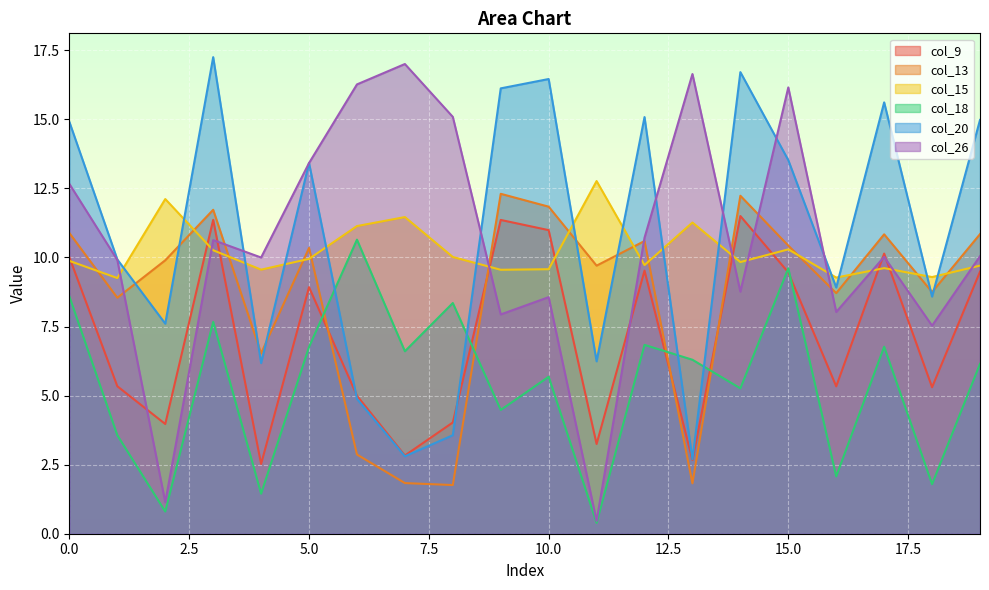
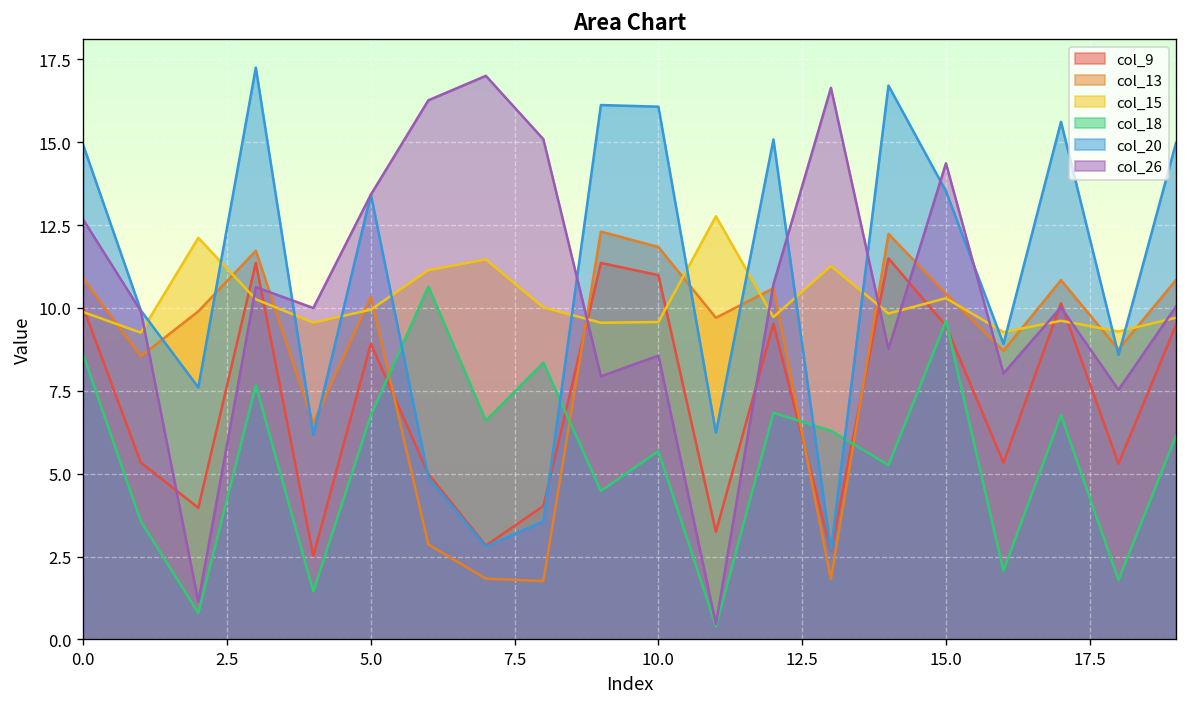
  {
    "col_18": {
      "0.0": 8.6,
      "5.0": 6.8,
      "10.0": 5.7,
      "15.0": 9.6
    },
    "col_20": {
      "0.0": 14.9,
-     "10.0": 16.5,
+     "10.0": 16.1,
      "15.0": 13.5
    },
    "col_26": {
      "0.0": 12.7,
      "10.0": 8.6,
-     "15.0": 16.2
+     "15.0": 14.4
    }
  }
